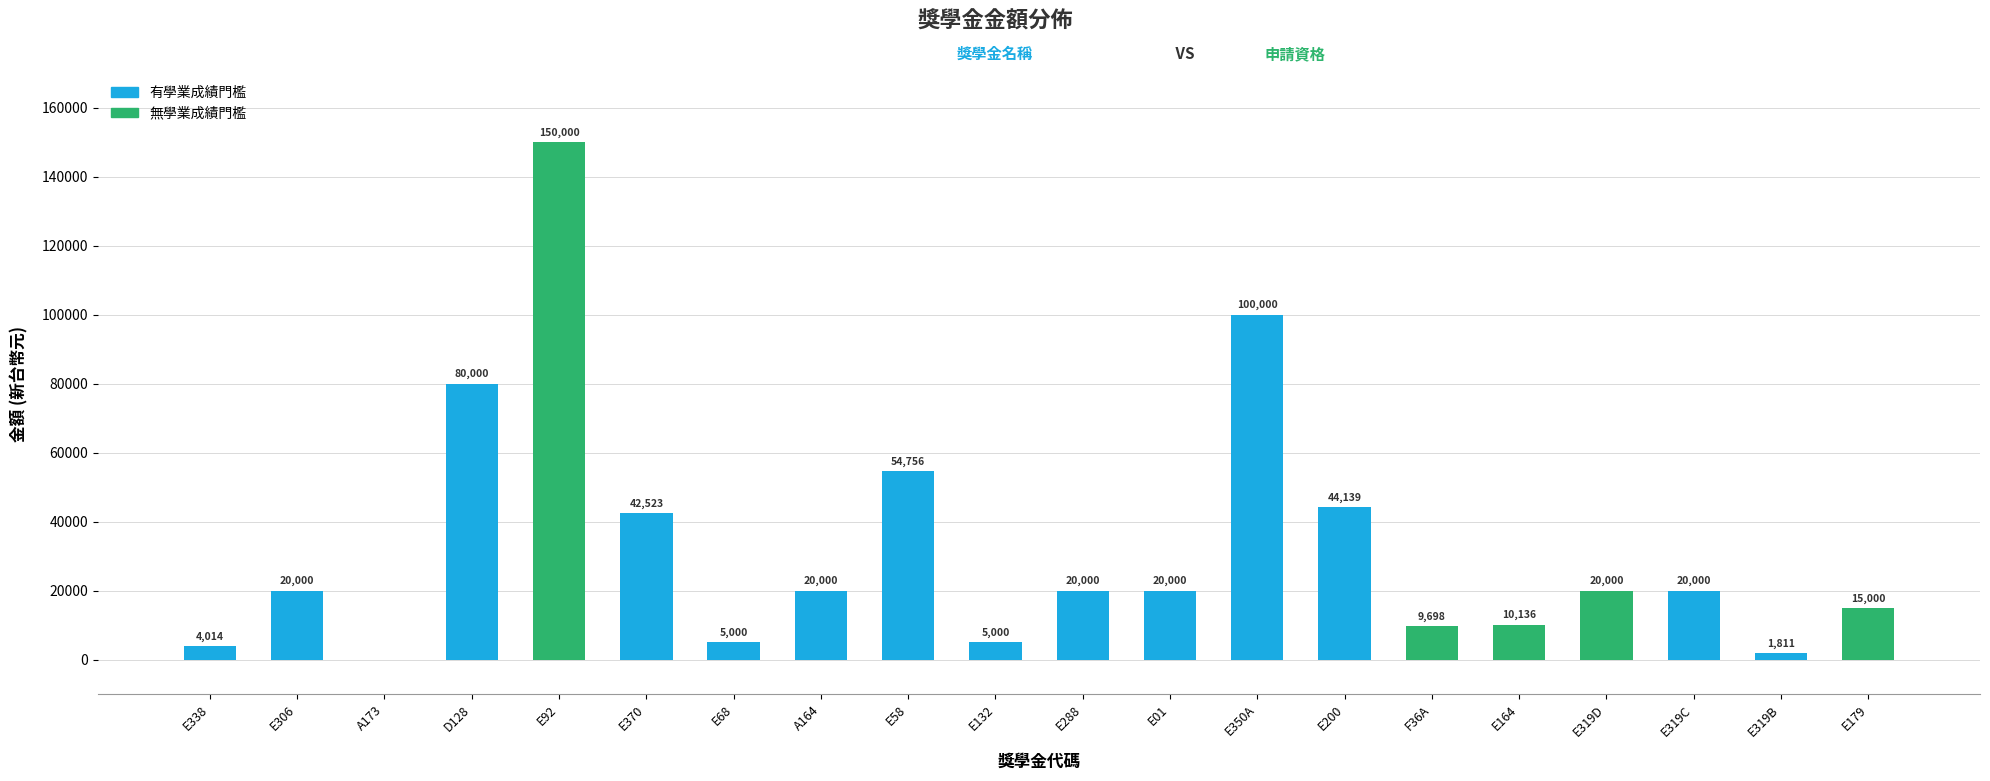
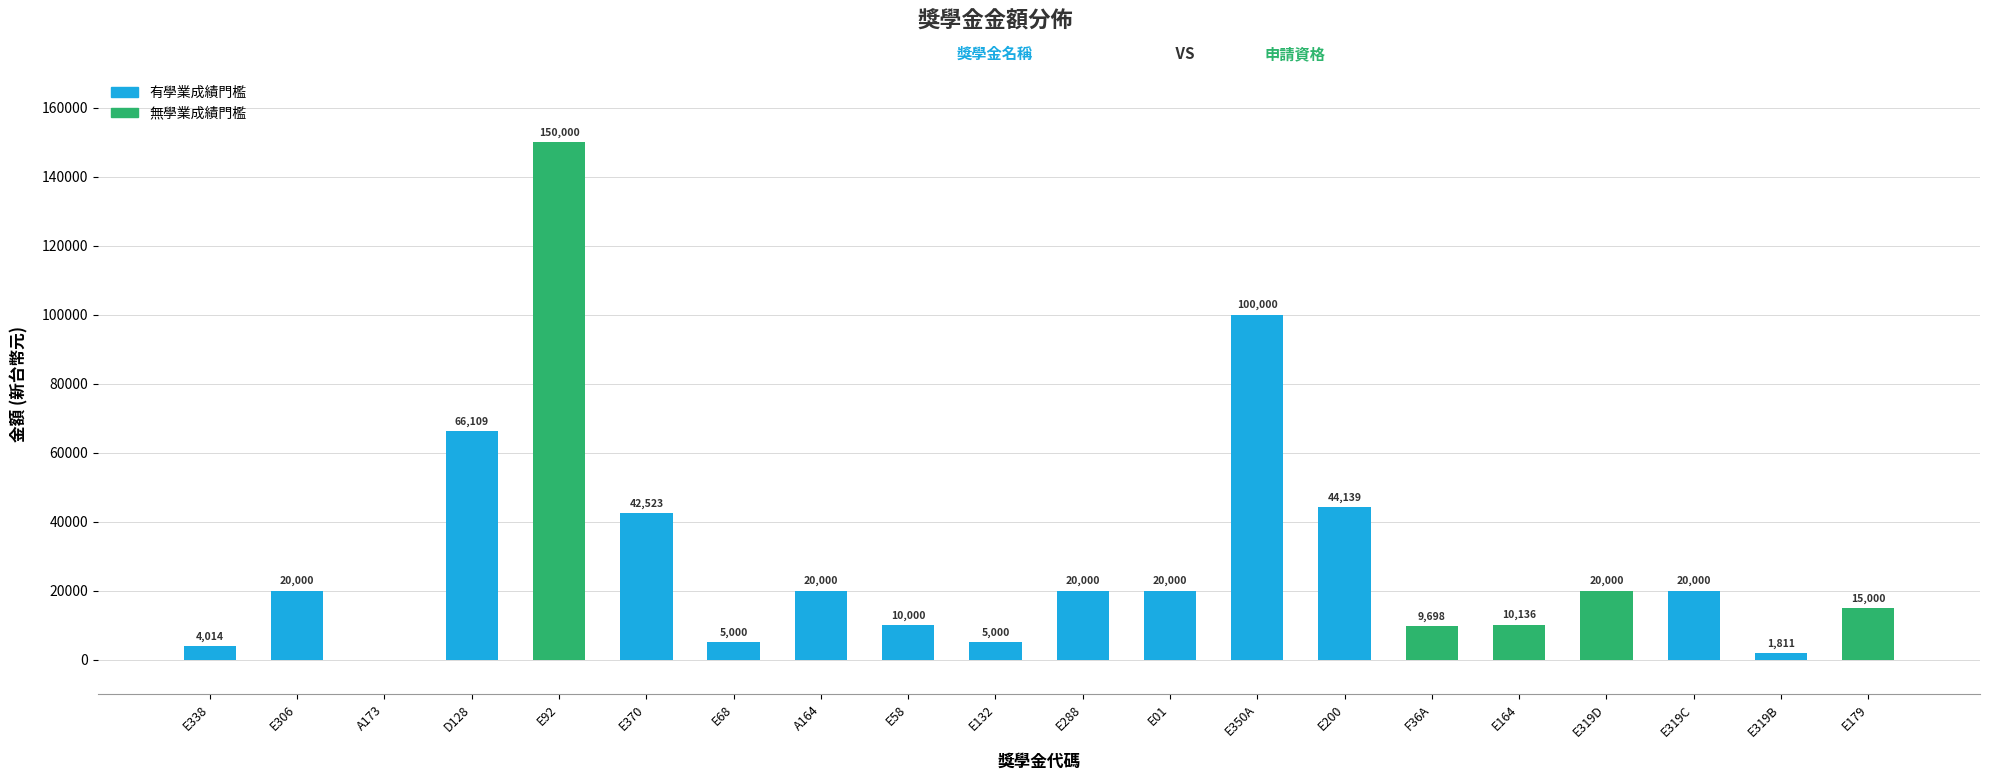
  {
    "E338": "4,014",
    "E306": "20,000",
-   "D128": "80,000",
+   "D128": "66,109",
    "E92": "150,000",
    "E370": "42,523",
    "E68": "5,000",
    "A164": "20,000",
-   "E58": "54,756",
+   "E58": "10,000",
    "E132": "5,000",
    "E288": "20,000",
    "E01": "20,000",
    "E350A": "100,000",
    "E200": "44,139",
    "F36A": "9,698",
    "E164": "10,136",
    "E319D": "20,000",
    "E319C": "20,000",
    "E319B": "1,811",
    "E179": "15,000"
  }
